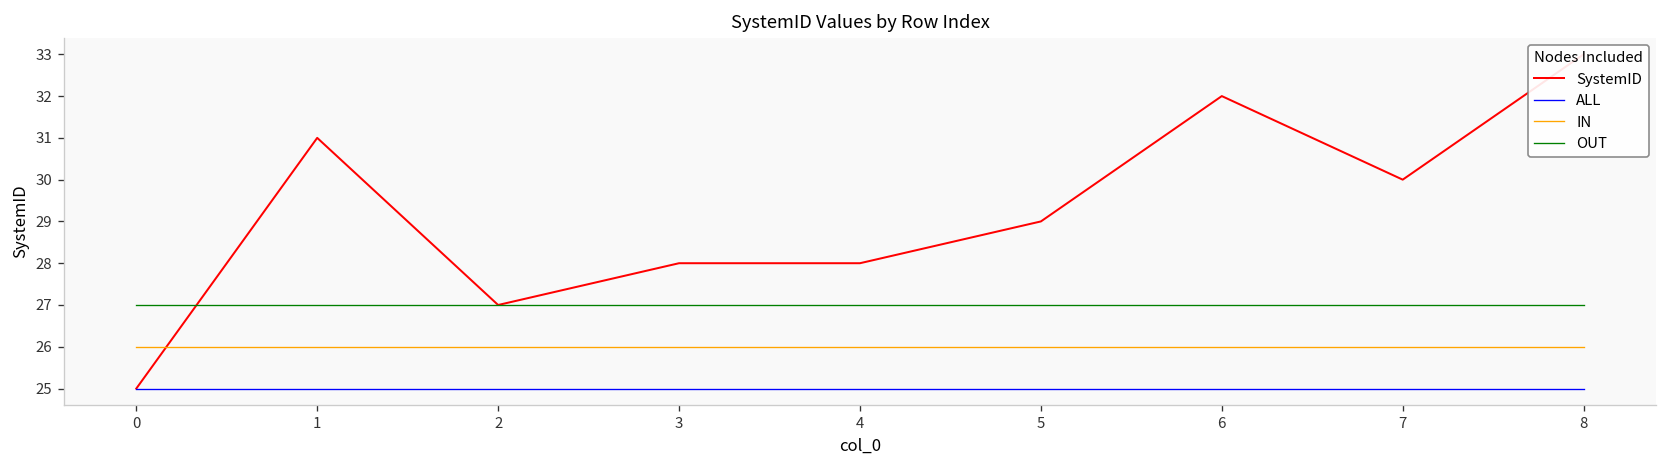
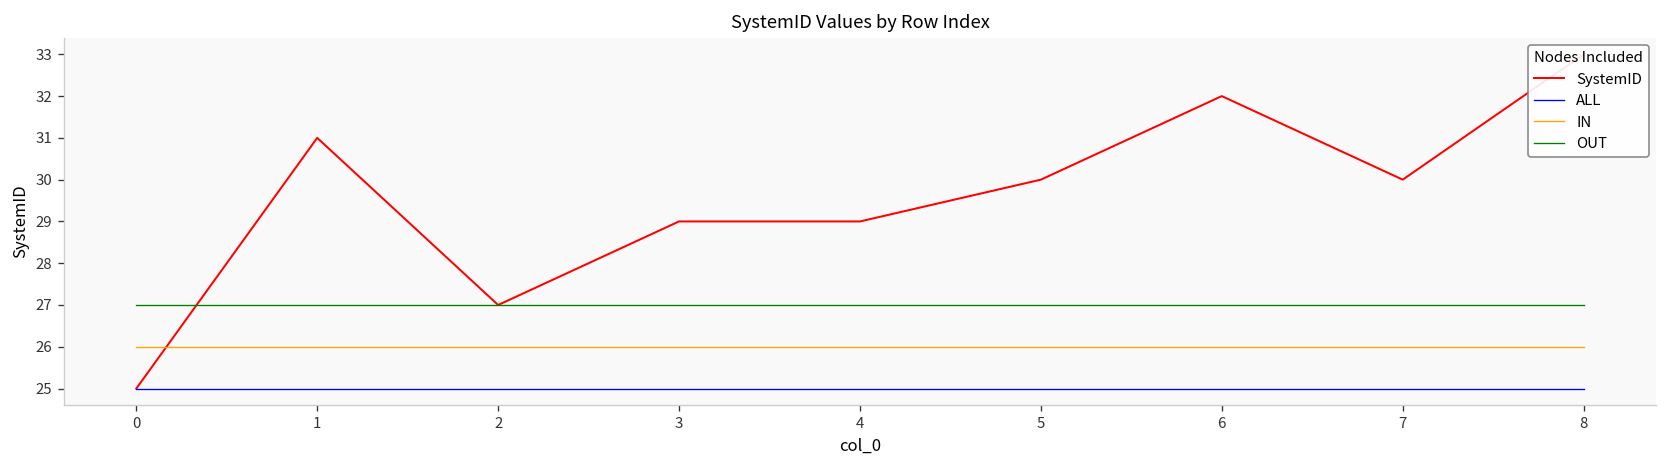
  {
    "SystemID": {
      "1": 31,
-     "3": 28,
-     "4": 28,
-     "5": 29,
+     "3": 29,
+     "4": 29,
+     "5": 30,
      "6": 32,
      "7": 30
    },
    "ALL": {
      "1": 25,
      "2": 25,
      "3": 25,
      "4": 25,
      "5": 25,
      "6": 25,
      "7": 25,
      "8": 25
    },
    "IN": {
      "0": 26,
      "1": 26,
      "2": 26,
      "3": 26,
      "4": 26,
      "5": 26,
      "6": 26,
      "7": 26,
      "8": 26
    },
    "OUT": {
      "0": 27,
      "1": 27,
      "3": 27,
      "4": 27,
      "5": 27,
      "6": 27,
      "7": 27,
      "8": 27
    }
  }
